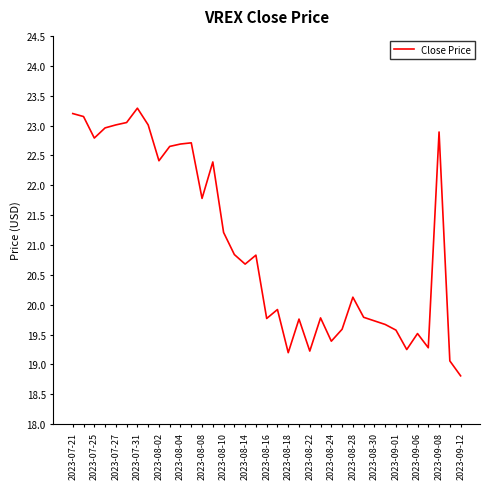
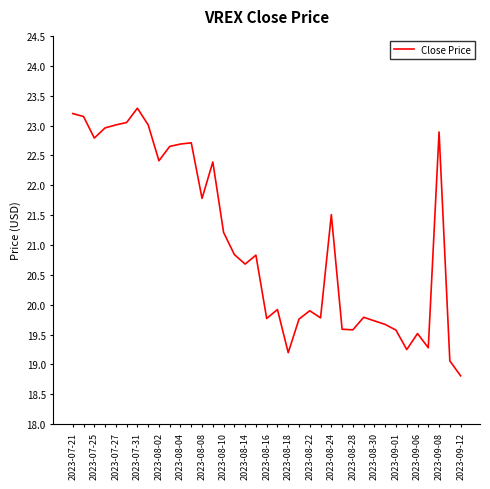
  {
    "2023-07-21": 23.2,
    "2023-07-25": 22.8,
    "2023-07-27": 23.0,
    "2023-07-31": 23.3,
    "2023-08-02": 22.4,
    "2023-08-04": 22.7,
    "2023-08-08": 21.8,
    "2023-08-10": 21.2,
    "2023-08-14": 20.7,
    "2023-08-16": 19.8,
    "2023-08-18": 19.2,
-   "2023-08-22": 19.2,
-   "2023-08-24": 19.4,
-   "2023-08-28": 20.1,
+   "2023-08-22": 19.9,
+   "2023-08-24": 21.5,
+   "2023-08-28": 19.6,
    "2023-08-30": 19.7,
    "2023-09-01": 19.6,
    "2023-09-06": 19.5,
    "2023-09-08": 22.9,
    "2023-09-12": 18.8
  }
